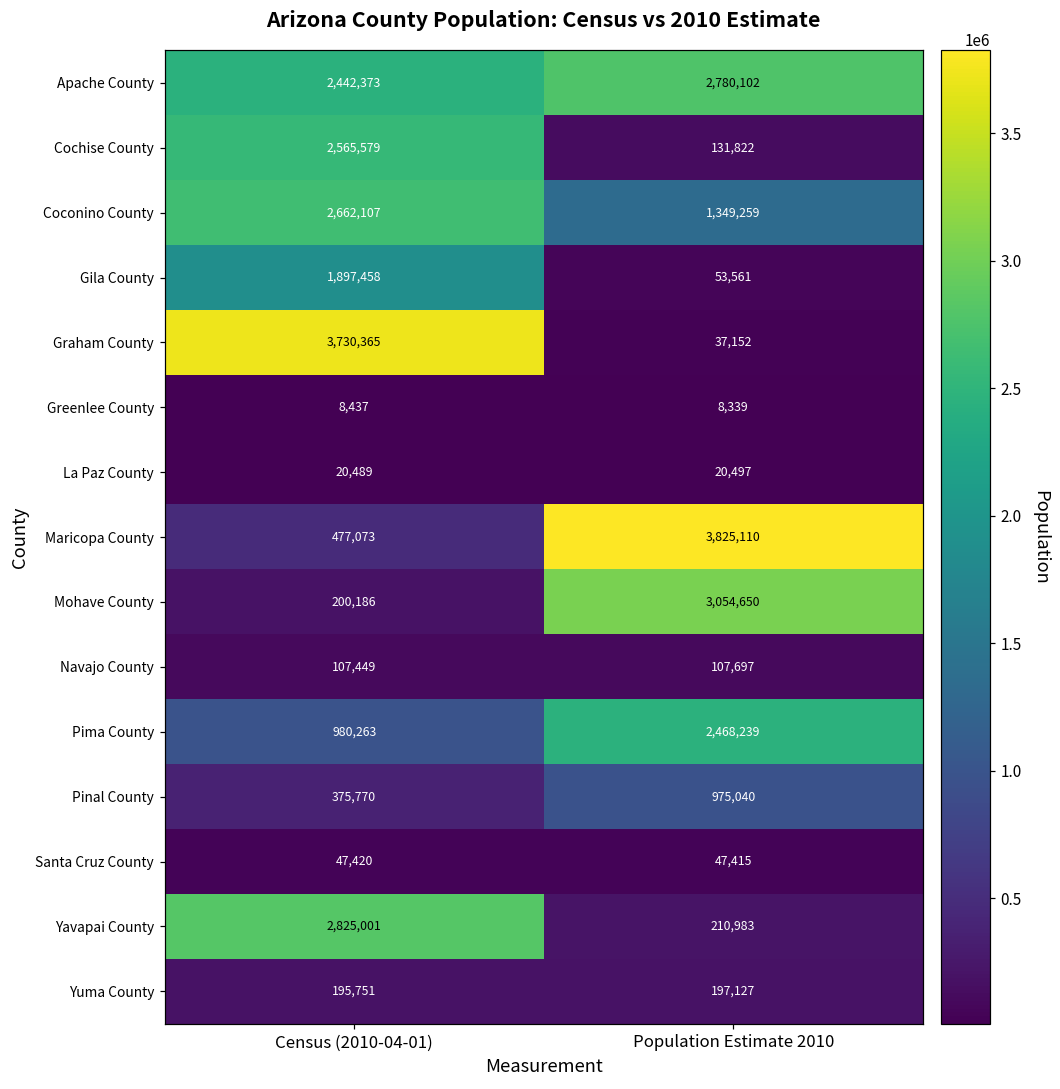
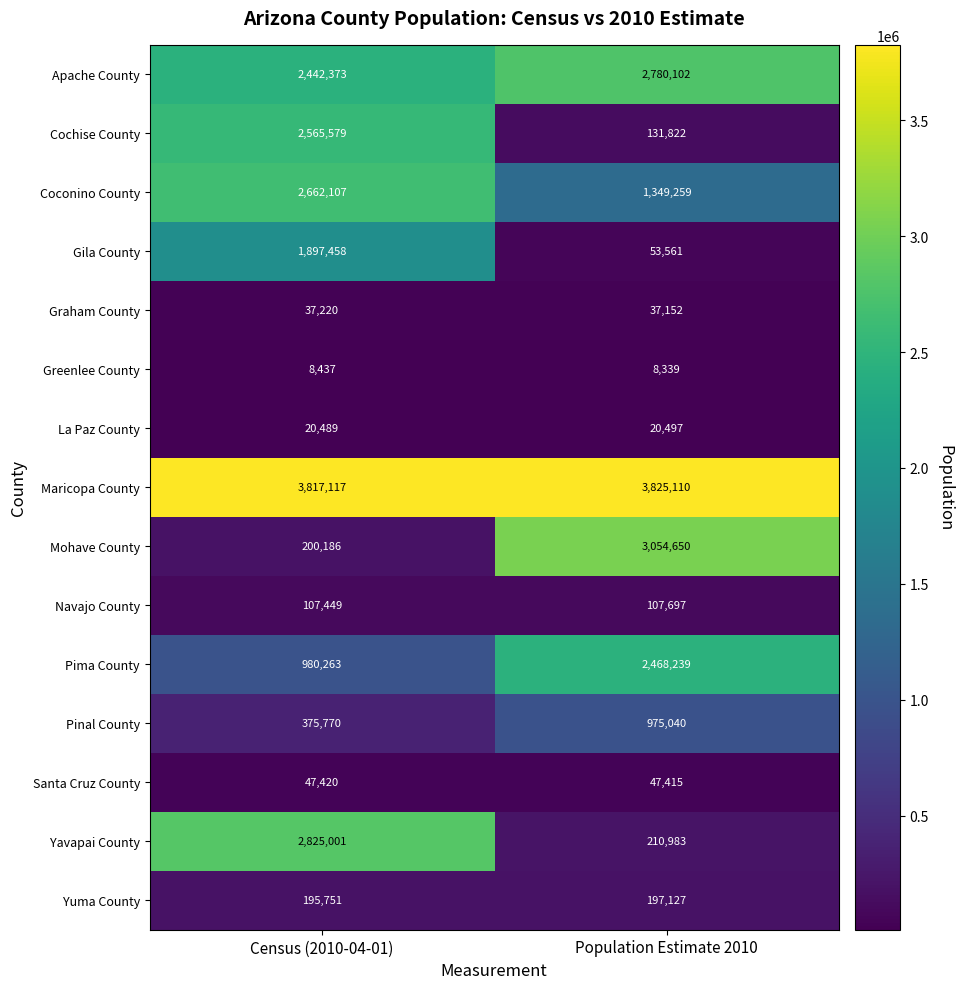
  {
    "Apache County": {
      "Census (2010-04-01)": "2,442,373",
      "Population Estimate 2010": "2,780,102"
    },
    "Cochise County": {
      "Census (2010-04-01)": "2,565,579",
      "Population Estimate 2010": "131,822"
    },
    "Coconino County": {
      "Census (2010-04-01)": "2,662,107",
      "Population Estimate 2010": "1,349,259"
    },
    "Gila County": {
      "Census (2010-04-01)": "1,897,458",
      "Population Estimate 2010": "53,561"
    },
    "Graham County": {
-     "Census (2010-04-01)": "3,730,365",
+     "Census (2010-04-01)": "37,220",
      "Population Estimate 2010": "37,152"
    },
    "Greenlee County": {
      "Census (2010-04-01)": "8,437",
      "Population Estimate 2010": "8,339"
    },
    "La Paz County": {
      "Census (2010-04-01)": "20,489",
      "Population Estimate 2010": "20,497"
    },
    "Maricopa County": {
-     "Census (2010-04-01)": "477,073",
+     "Census (2010-04-01)": "3,817,117",
      "Population Estimate 2010": "3,825,110"
    },
    "Mohave County": {
      "Census (2010-04-01)": "200,186",
      "Population Estimate 2010": "3,054,650"
    },
    "Navajo County": {
      "Census (2010-04-01)": "107,449",
      "Population Estimate 2010": "107,697"
    },
    "Pima County": {
      "Census (2010-04-01)": "980,263",
      "Population Estimate 2010": "2,468,239"
    },
    "Pinal County": {
      "Census (2010-04-01)": "375,770",
      "Population Estimate 2010": "975,040"
    },
    "Santa Cruz County": {
      "Census (2010-04-01)": "47,420",
      "Population Estimate 2010": "47,415"
    },
    "Yavapai County": {
      "Census (2010-04-01)": "2,825,001",
      "Population Estimate 2010": "210,983"
    },
    "Yuma County": {
      "Census (2010-04-01)": "195,751",
      "Population Estimate 2010": "197,127"
    }
  }
